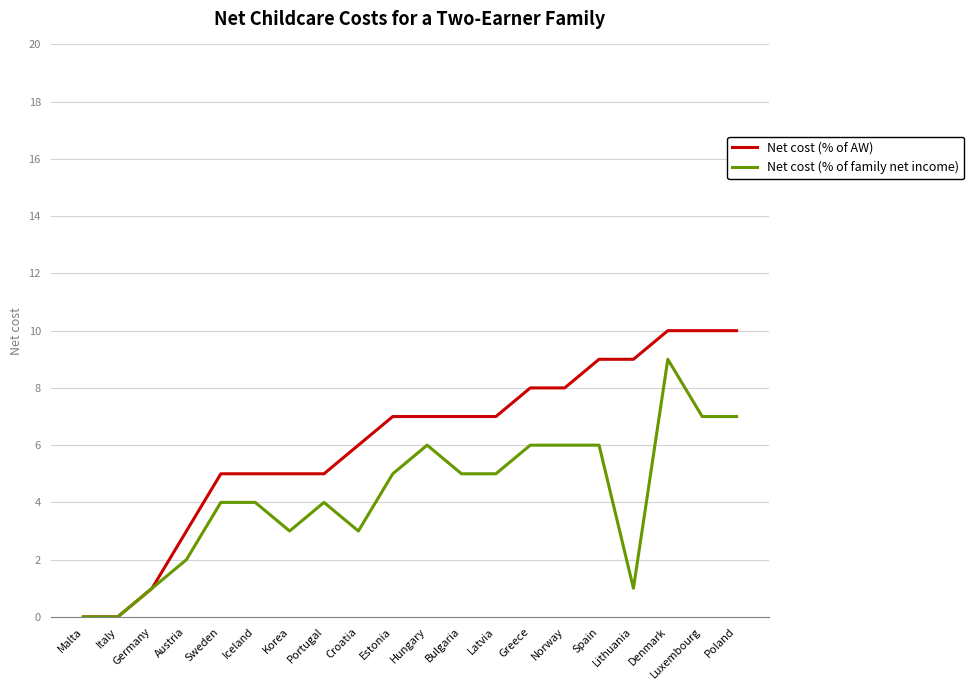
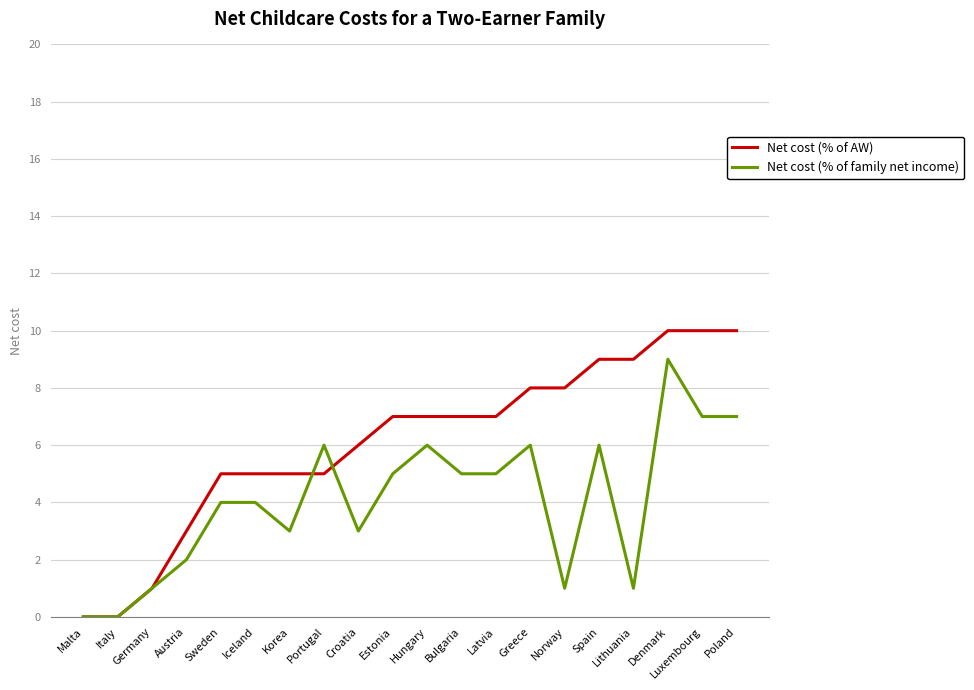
  {
    "Net cost (% of AW)": {
      "Austria": 3,
      "Sweden": 5,
      "Iceland": 5,
      "Korea": 5,
      "Portugal": 5,
      "Croatia": 6,
      "Estonia": 7,
      "Hungary": 7,
      "Bulgaria": 7,
      "Latvia": 7,
      "Greece": 8,
      "Norway": 8,
      "Spain": 9,
      "Lithuania": 9,
      "Denmark": 10,
      "Luxembourg": 10,
      "Poland": 10
    },
    "Net cost (% of family net income)": {
      "Austria": 2,
      "Sweden": 4,
      "Iceland": 4,
      "Korea": 3,
-     "Portugal": 4,
+     "Portugal": 6,
      "Croatia": 3,
      "Estonia": 5,
      "Hungary": 6,
      "Bulgaria": 5,
      "Latvia": 5,
      "Greece": 6,
-     "Norway": 6,
+     "Norway": 1,
      "Spain": 6,
      "Lithuania": 1,
      "Denmark": 9,
      "Luxembourg": 7,
      "Poland": 7
    }
  }
